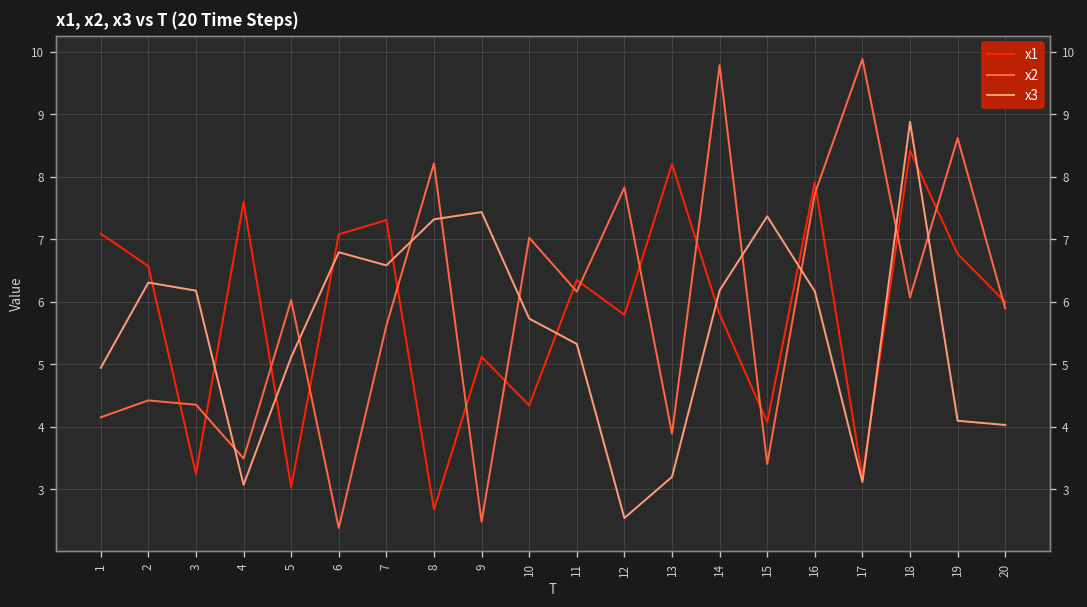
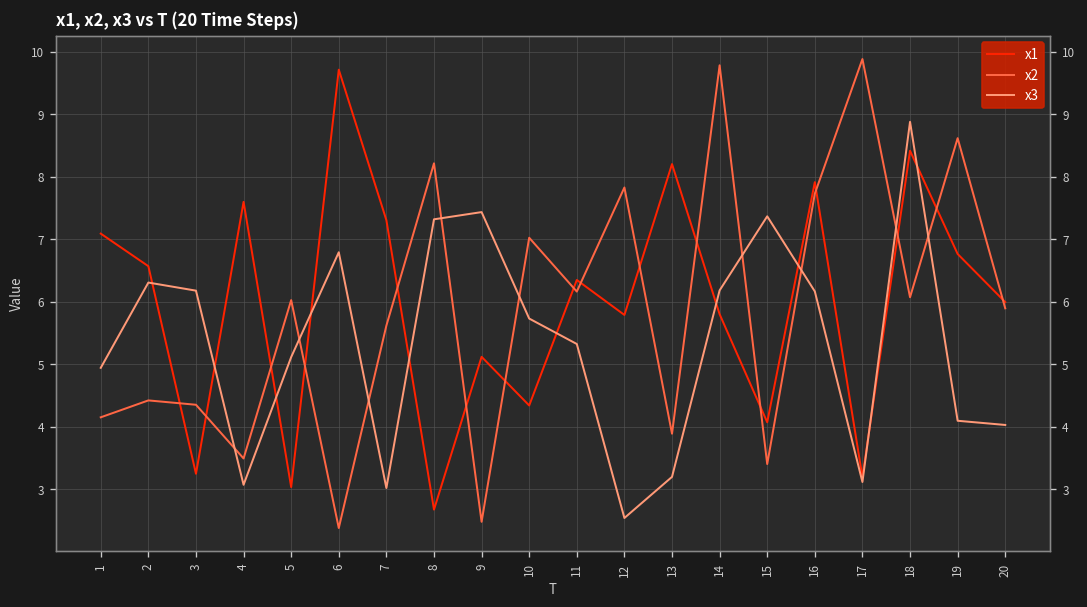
  {
    "x1": {
      "1": 7.1,
      "2": 6.6,
      "3": 3.2,
      "4": 7.6,
      "5": 3.0,
-     "6": 7.1,
+     "6": 9.7,
      "7": 7.3,
      "8": 2.7,
      "9": 5.1,
      "10": 4.3,
      "11": 6.3,
      "12": 5.8,
      "13": 8.2,
      "14": 5.8,
      "15": 4.1,
      "16": 7.9,
      "17": 3.2,
      "18": 8.4,
      "19": 6.8,
      "20": 6.0
    },
    "x2": {
      "1": 4.2,
      "2": 4.4,
      "3": 4.4,
      "4": 3.5,
      "5": 6.0,
      "6": 2.4,
      "7": 5.6,
      "8": 8.2,
      "9": 2.5,
      "10": 7.0,
      "11": 6.2,
      "12": 7.8,
      "13": 3.9,
      "14": 9.8,
      "15": 3.4,
      "16": 7.7,
      "17": 9.9,
      "18": 6.1,
      "19": 8.6,
      "20": 5.9
    },
    "x3": {
      "1": 4.9,
      "2": 6.3,
      "3": 6.2,
      "4": 3.1,
      "5": 5.1,
      "6": 6.8,
-     "7": 6.6,
+     "7": 3.0,
      "8": 7.3,
      "9": 7.4,
      "10": 5.7,
      "11": 5.3,
      "12": 2.5,
      "13": 3.2,
      "14": 6.2,
      "15": 7.4,
      "16": 6.2,
      "17": 3.1,
      "18": 8.9,
      "19": 4.1,
      "20": 4.0
    }
  }
